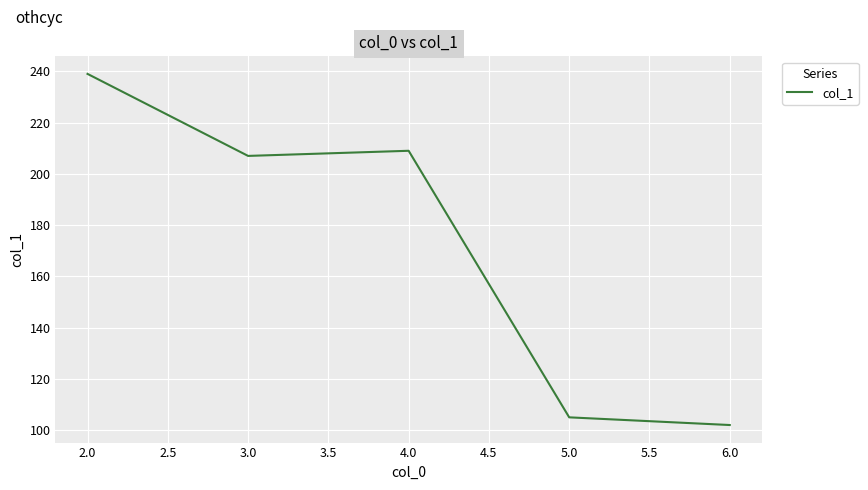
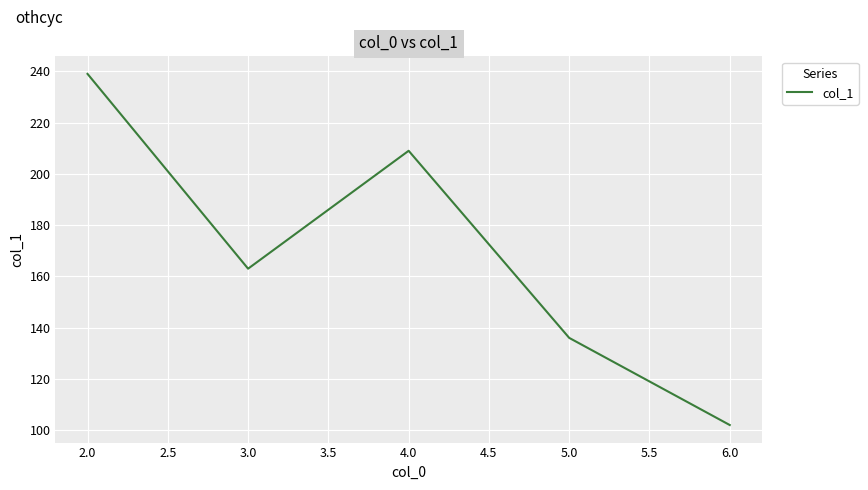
  {
    "2.0": 239,
-   "3.0": 207,
+   "3.0": 163,
    "4.0": 209,
-   "5.0": 105,
+   "5.0": 136,
    "6.0": 102
  }
